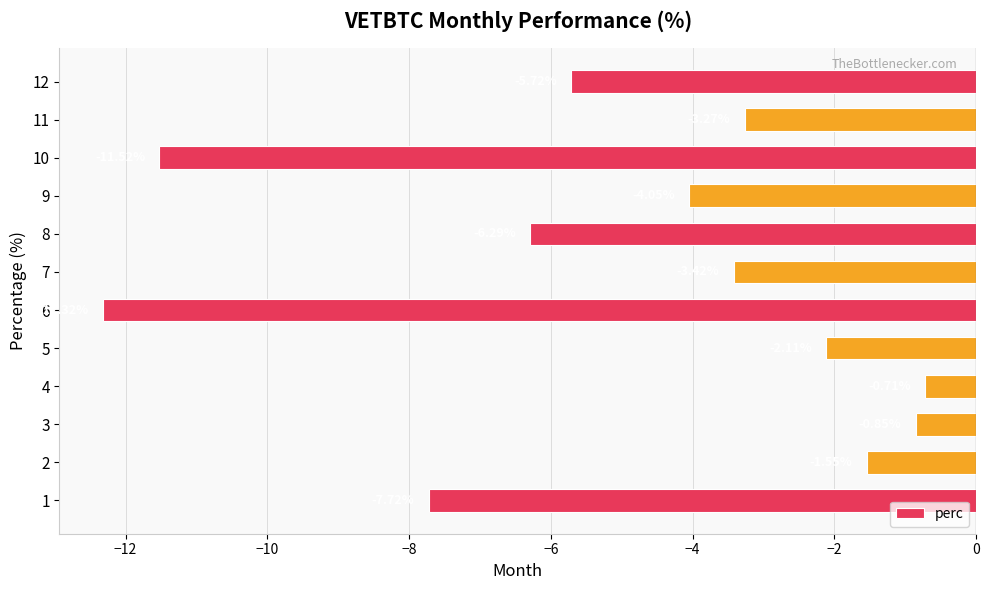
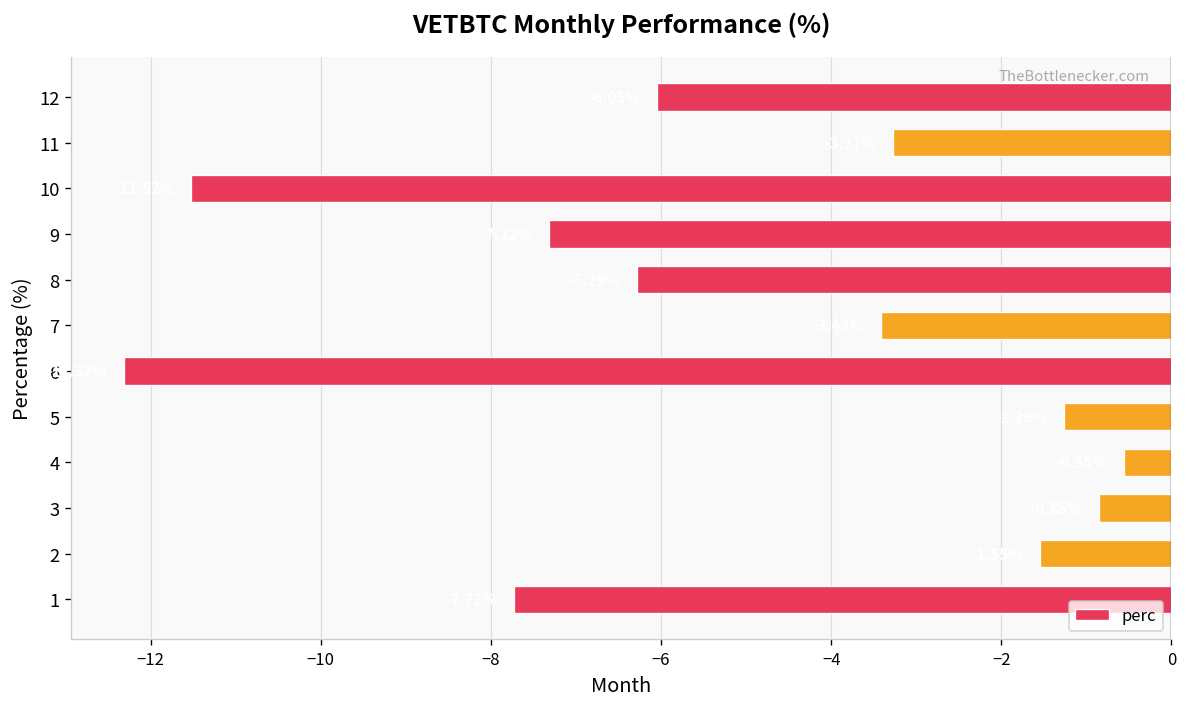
  {
-   "12": -5.7,
+   "12": -6.0,
    "11": -3.3,
    "10": -11.5,
-   "9": -4.1,
+   "9": -7.3,
    "8": -6.3,
    "7": -3.4,
    "6": -12.3,
-   "5": -2.1,
-   "4": -0.7,
+   "5": -1.3,
+   "4": -0.6,
    "3": -0.9,
    "2": -1.5,
    "1": -7.7
  }
